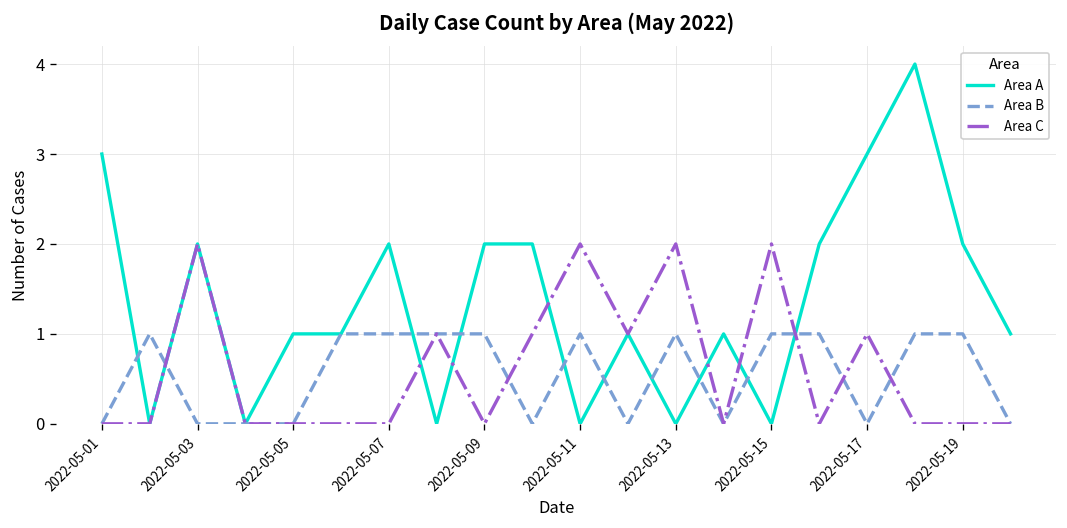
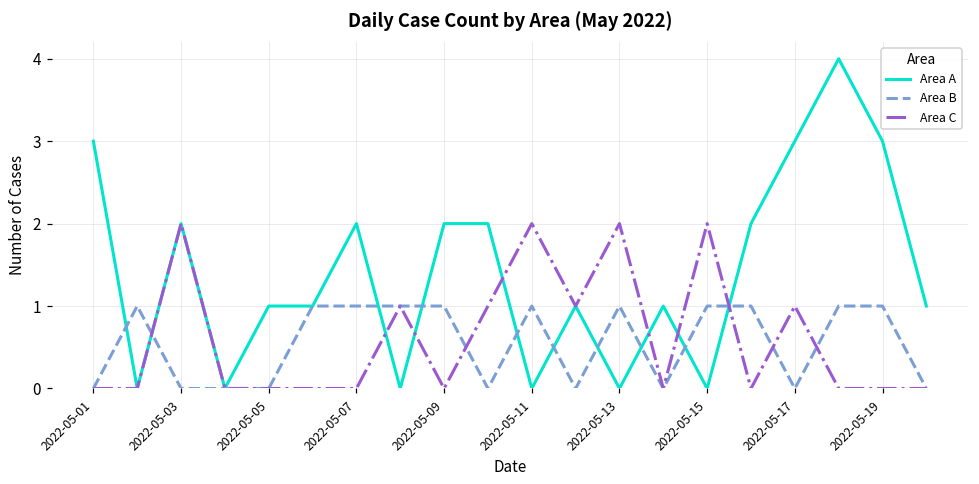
  {
    "Area A": {
      "2022-05-01": 3,
      "2022-05-05": 1,
      "2022-05-07": 2,
      "2022-05-09": 2,
      "2022-05-11": 0,
      "2022-05-13": 0,
      "2022-05-15": 0,
      "2022-05-17": 3,
-     "2022-05-19": 2
+     "2022-05-19": 3
    },
    "Area B": {
      "2022-05-03": 0,
      "2022-05-07": 1,
      "2022-05-09": 1,
      "2022-05-11": 1,
      "2022-05-13": 1,
      "2022-05-15": 1,
      "2022-05-17": 0,
      "2022-05-19": 1
    },
    "Area C": {
      "2022-05-07": 0,
      "2022-05-09": 0,
      "2022-05-11": 2,
      "2022-05-13": 2,
      "2022-05-15": 2,
      "2022-05-17": 1,
      "2022-05-19": 0
    }
  }
